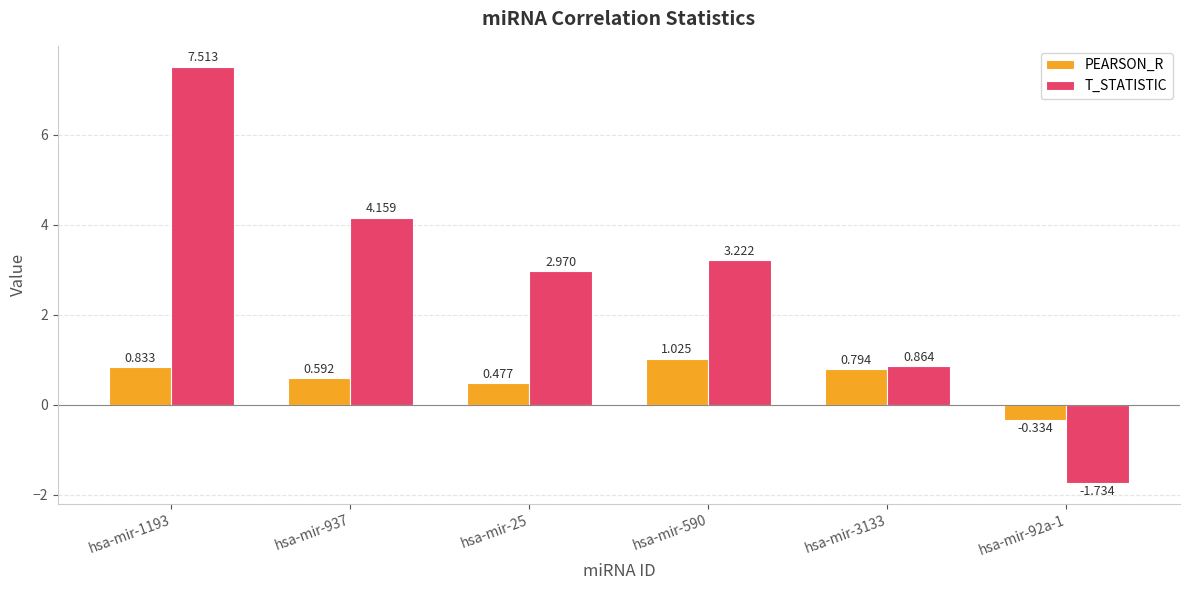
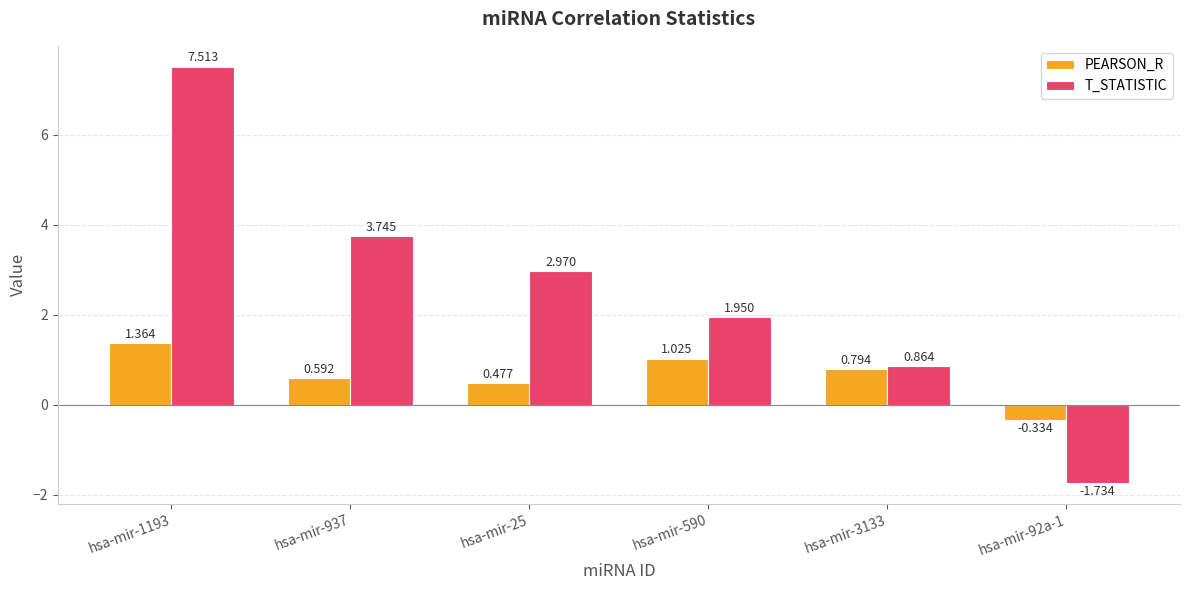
  {
    "PEARSON_R": {
-     "hsa-mir-1193": 0.833,
+     "hsa-mir-1193": 1.364,
      "hsa-mir-937": 0.592,
      "hsa-mir-25": 0.477,
      "hsa-mir-590": 1.025,
      "hsa-mir-3133": 0.794,
      "hsa-mir-92a-1": -0.334
    },
    "T_STATISTIC": {
      "hsa-mir-1193": 7.513,
-     "hsa-mir-937": 4.159,
+     "hsa-mir-937": 3.745,
      "hsa-mir-25": 2.970,
-     "hsa-mir-590": 3.222,
+     "hsa-mir-590": 1.950,
      "hsa-mir-3133": 0.864,
      "hsa-mir-92a-1": -1.734
    }
  }
